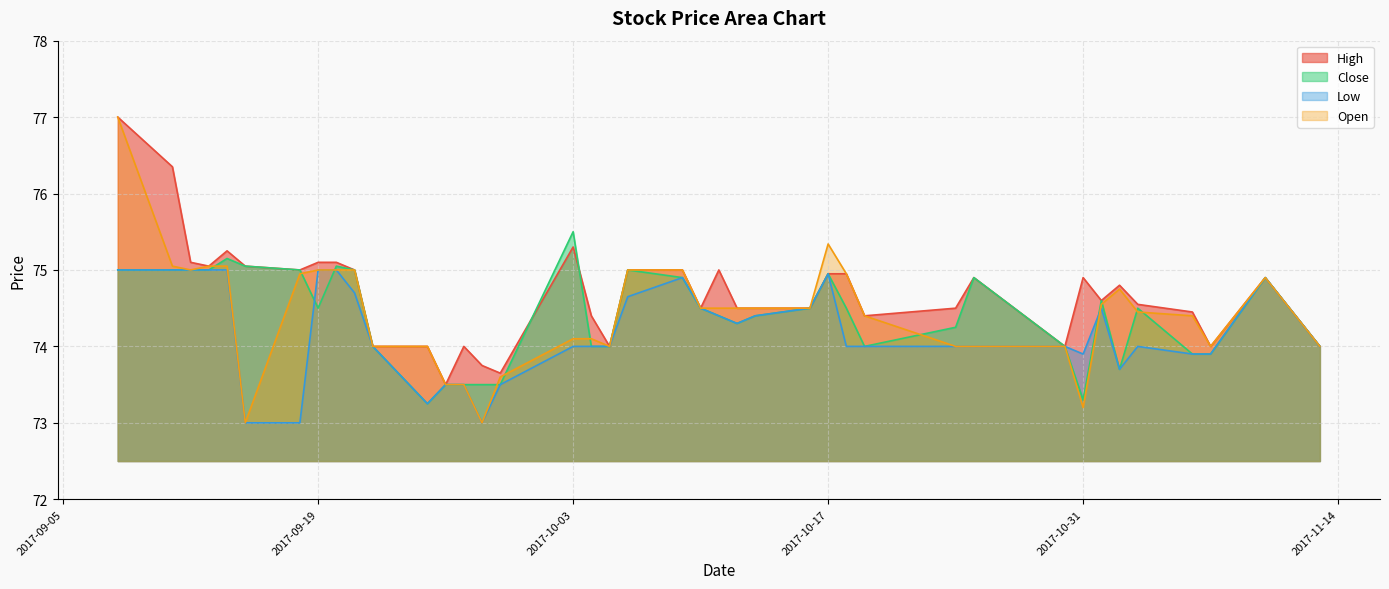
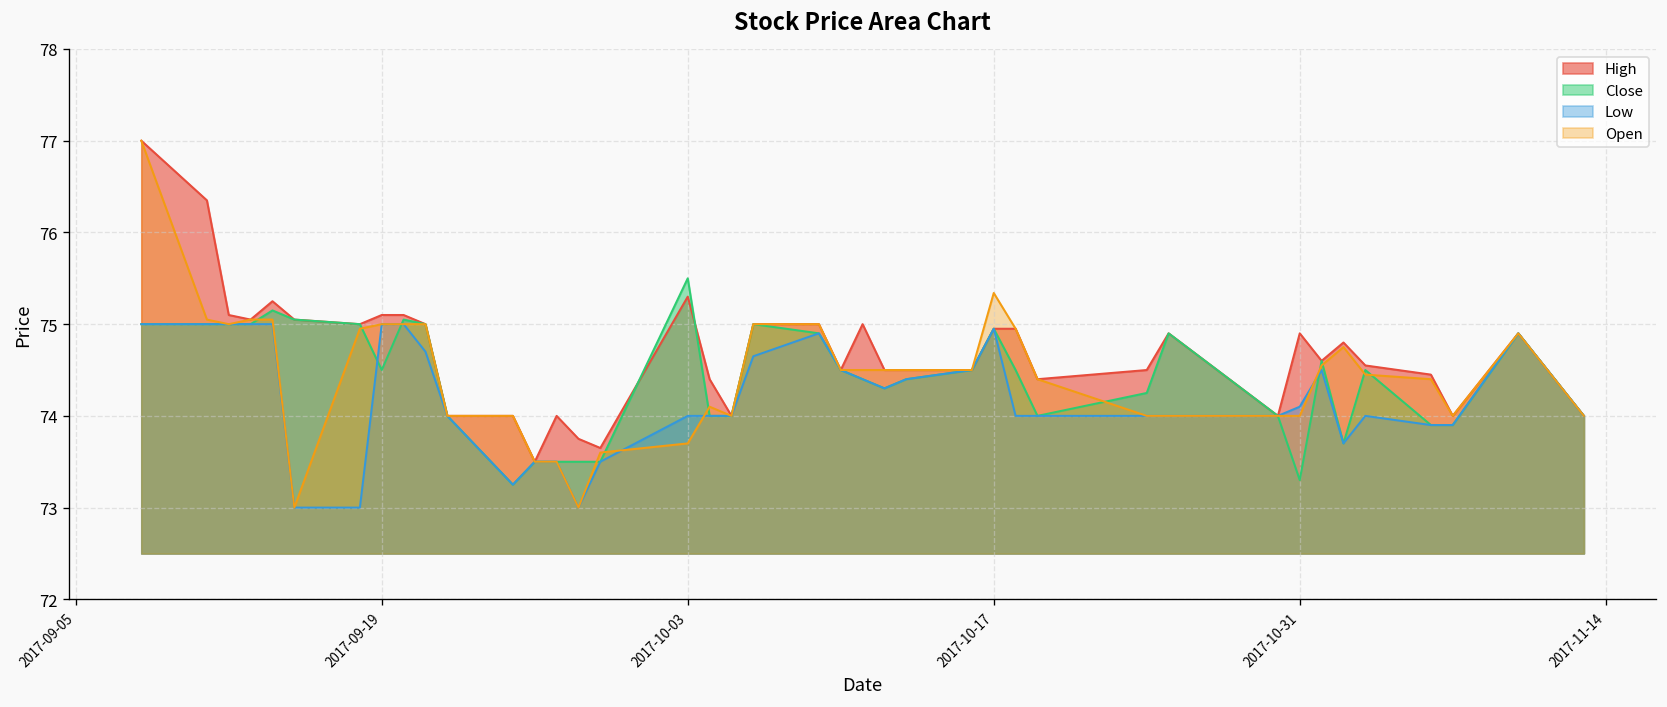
  {
    "High": {
      "2017-09-19": 75.1,
      "2017-10-03": 75.3,
      "2017-10-31": 74.9
    },
    "Close": {
      "2017-09-19": 74.5,
      "2017-10-03": 75.5,
      "2017-10-31": 73.3
    },
    "Low": {
      "2017-10-03": 74.0,
-     "2017-10-31": 73.9
+     "2017-10-31": 74.1
    },
    "Open": {
-     "2017-10-03": 74.1,
+     "2017-10-03": 73.7,
      "2017-10-17": 75.3,
-     "2017-10-31": 73.2
+     "2017-10-31": 74.0
    }
  }
